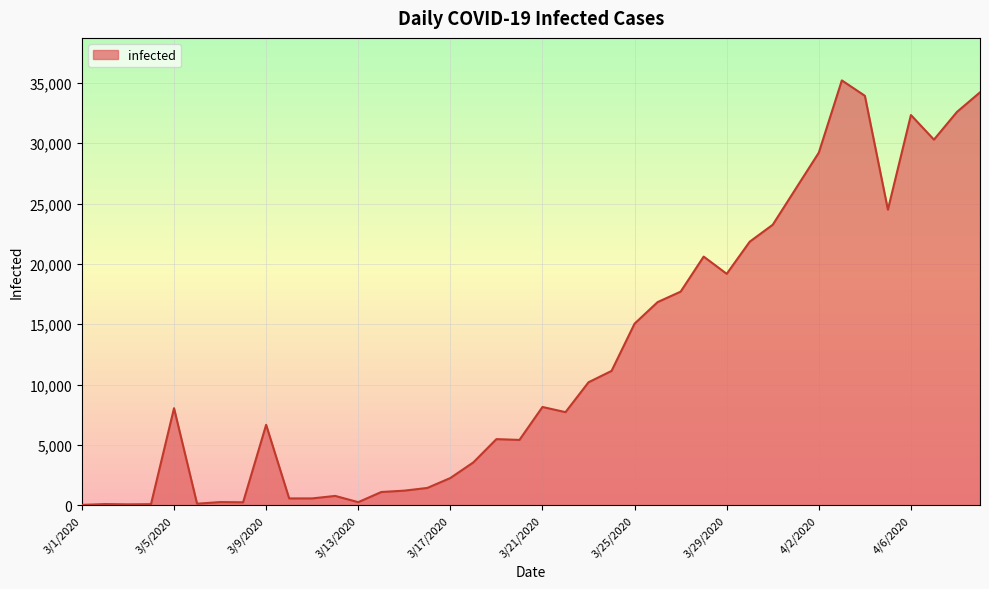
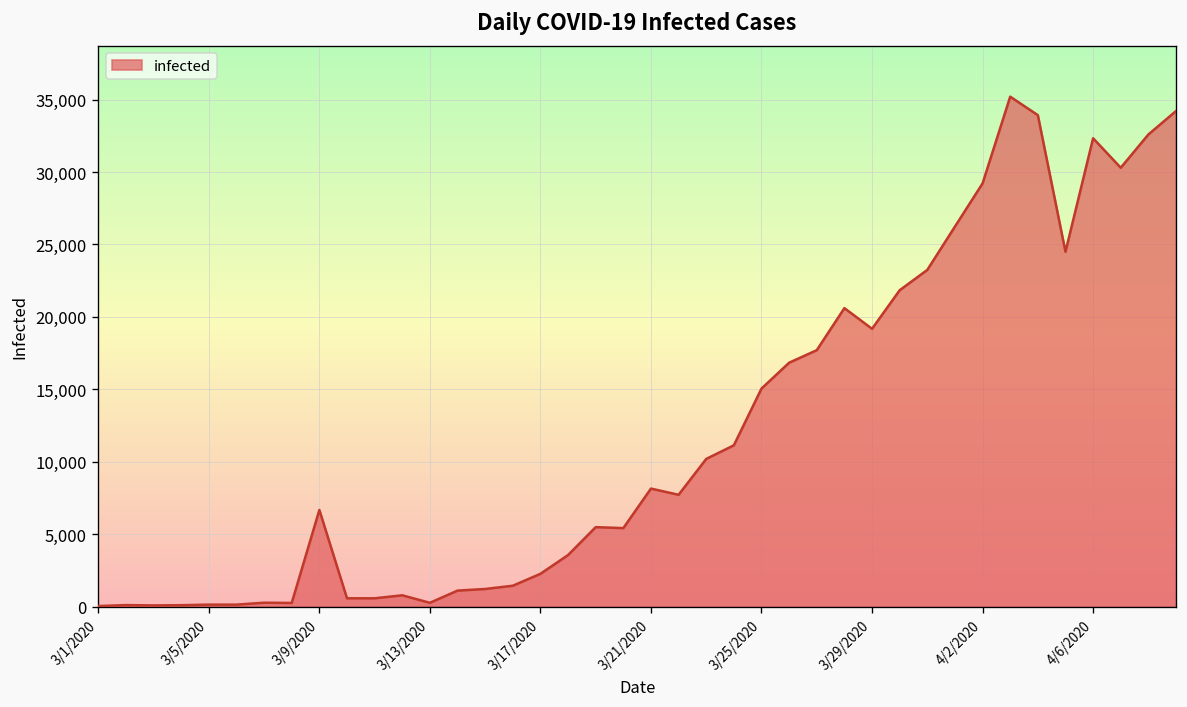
  {
    "3/1/2020": "0",
-   "3/5/2020": "8,100",
+   "3/5/2020": "100",
    "3/9/2020": "6,700",
    "3/13/2020": "300",
    "3/17/2020": "2,300",
    "3/21/2020": "8,200",
    "3/25/2020": "15,100",
    "3/29/2020": "19,200",
    "4/2/2020": "29,200",
    "4/6/2020": "32,300"
  }
